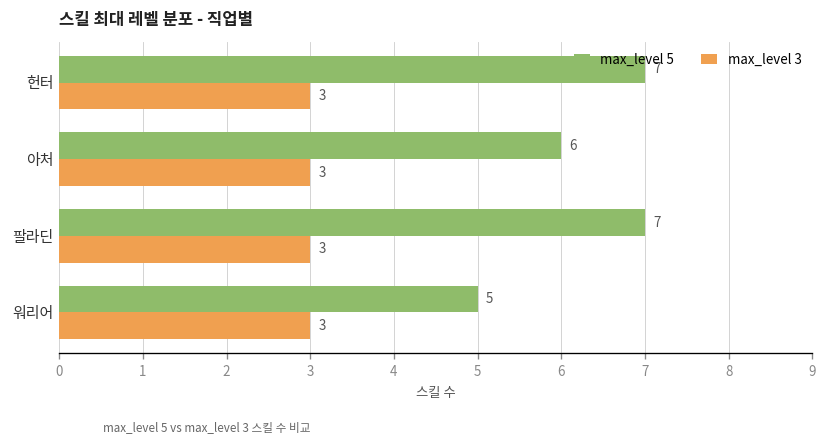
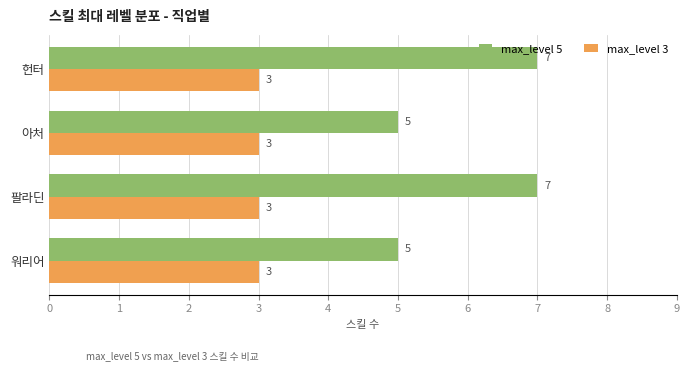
  {
    "max_level 5": {
      "헌터": 7,
-     "아처": 6,
+     "아처": 5,
      "팔라딘": 7,
      "워리어": 5
    },
    "max_level 3": {
      "헌터": 3,
      "아처": 3,
      "팔라딘": 3,
      "워리어": 3
    }
  }
